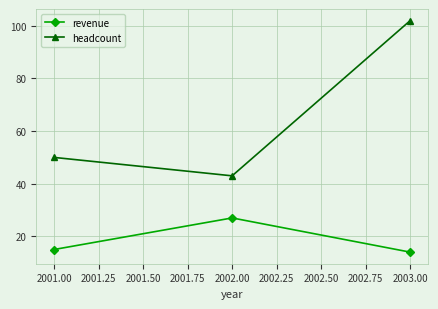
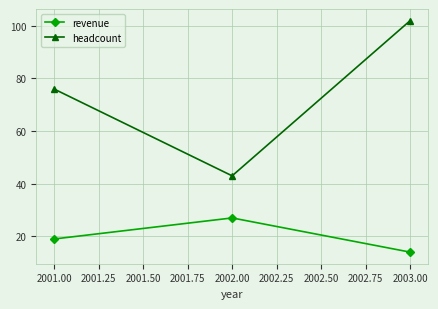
  {
    "revenue": {
-     "2001.00": 15,
+     "2001.00": 19,
      "2002.00": 27,
      "2003.00": 14
    },
    "headcount": {
-     "2001.00": 50,
+     "2001.00": 76,
      "2002.00": 43,
      "2003.00": 102
    }
  }
